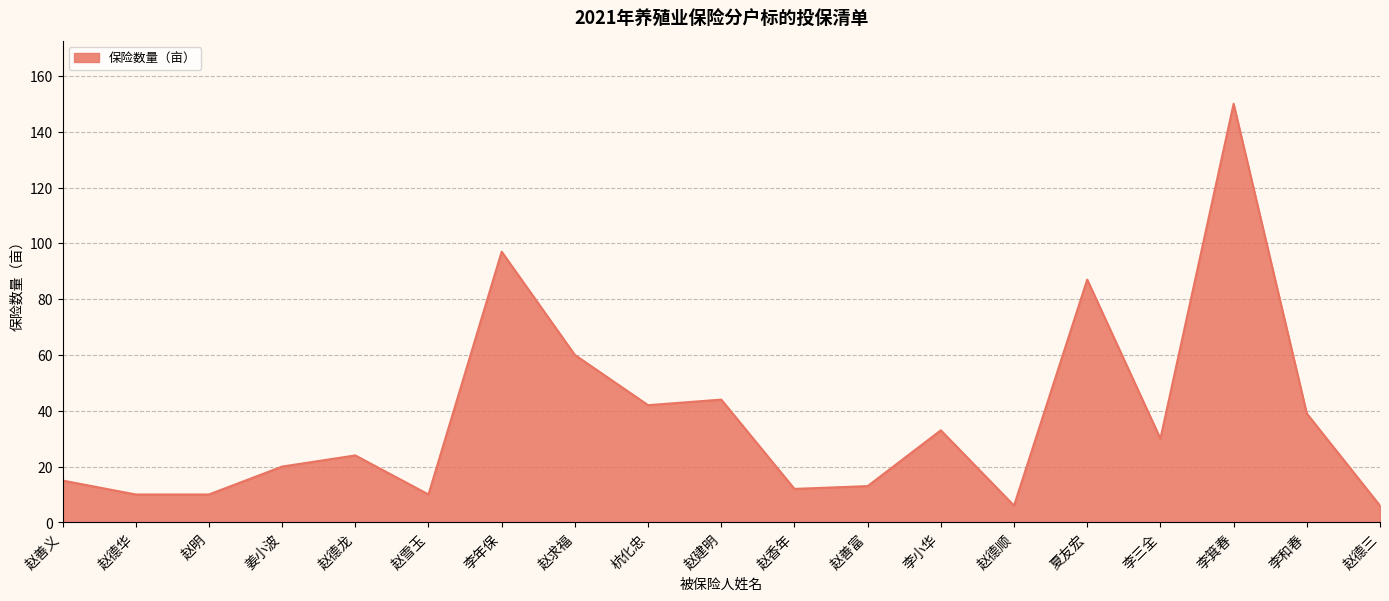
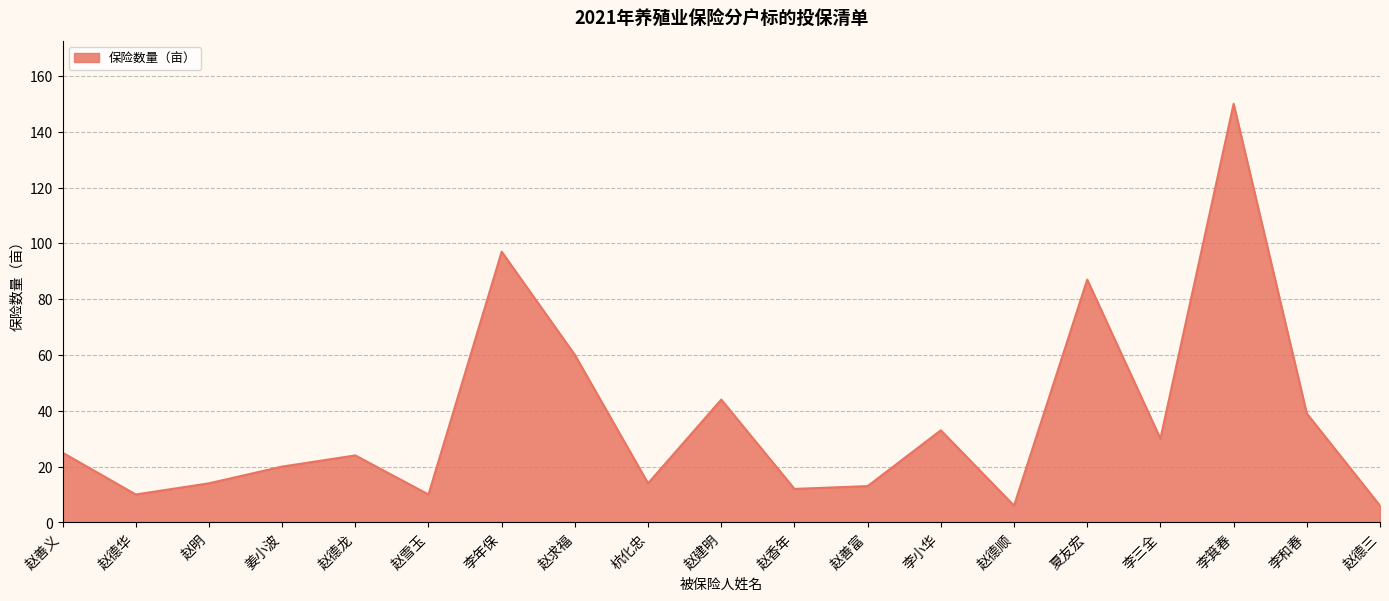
  {
-   "赵善义": 15,
+   "赵善义": 25,
    "赵德华": 10,
-   "赵明": 10,
+   "赵明": 14,
    "姜小波": 20,
    "赵德龙": 24,
    "赵雪玉": 10,
    "李年保": 97,
    "赵求福": 60,
-   "杭化忠": 42,
+   "杭化忠": 14,
    "赵建明": 44,
    "赵香年": 12,
    "赵善富": 13,
    "李小华": 33,
    "赵德顺": 6,
    "夏友宏": 87,
    "李三全": 30,
    "李箕春": 150,
    "李和春": 39,
    "赵德三": 6
  }
